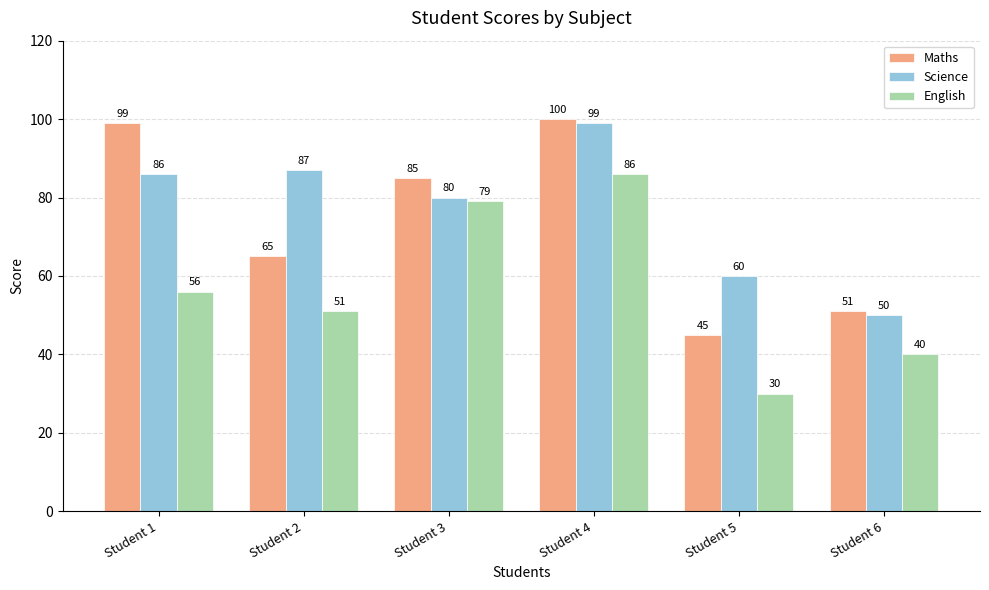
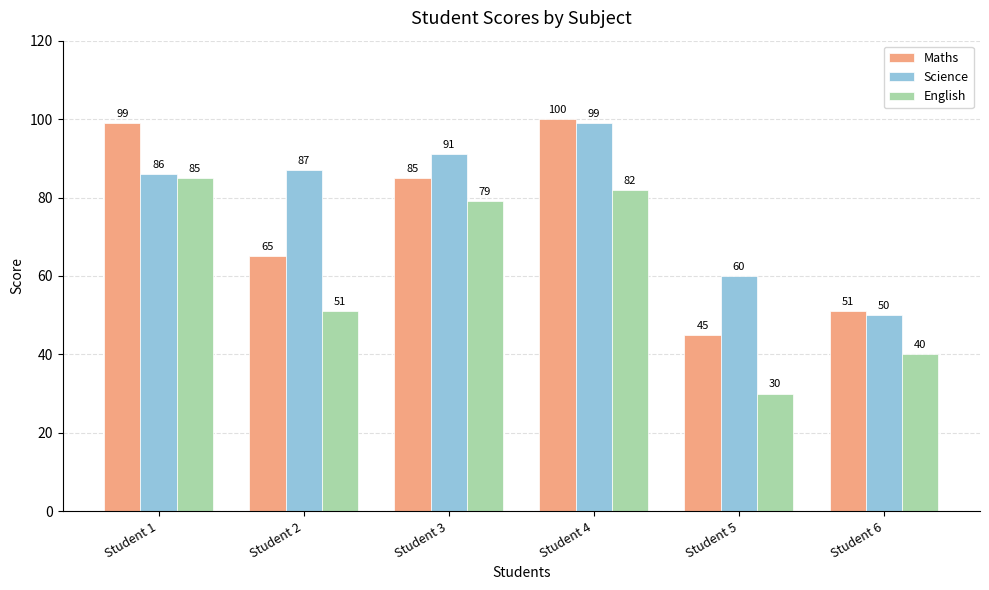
  {
    "Maths": {
      "Student 1": 99,
      "Student 2": 65,
      "Student 3": 85,
      "Student 4": 100,
      "Student 5": 45,
      "Student 6": 51
    },
    "Science": {
      "Student 1": 86,
      "Student 2": 87,
-     "Student 3": 80,
+     "Student 3": 91,
      "Student 4": 99,
      "Student 5": 60,
      "Student 6": 50
    },
    "English": {
-     "Student 1": 56,
+     "Student 1": 85,
      "Student 2": 51,
      "Student 3": 79,
-     "Student 4": 86,
+     "Student 4": 82,
      "Student 5": 30,
      "Student 6": 40
    }
  }
